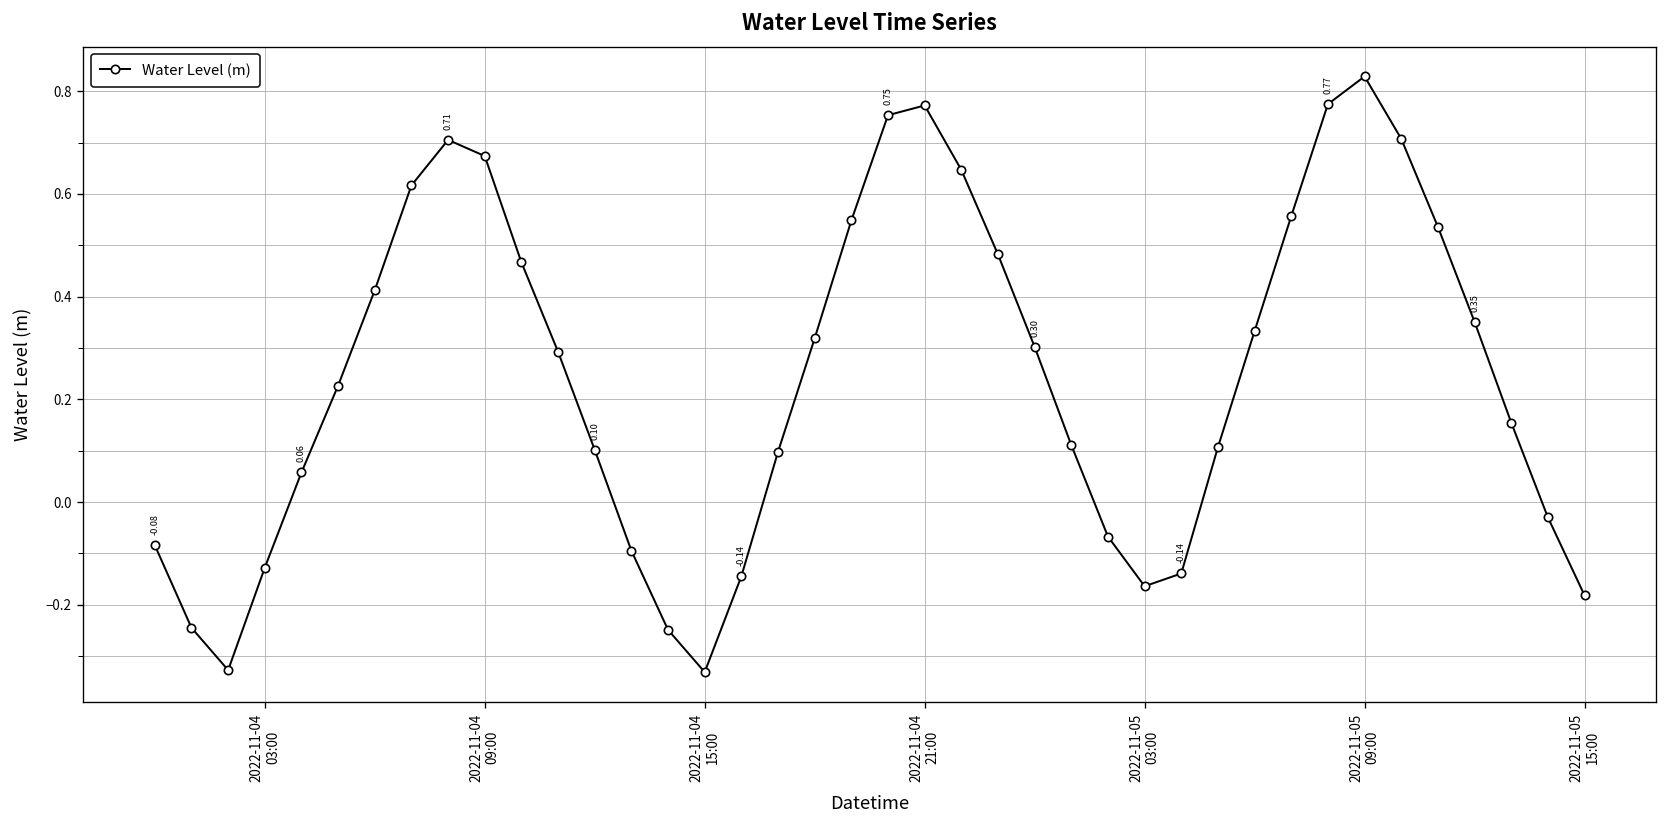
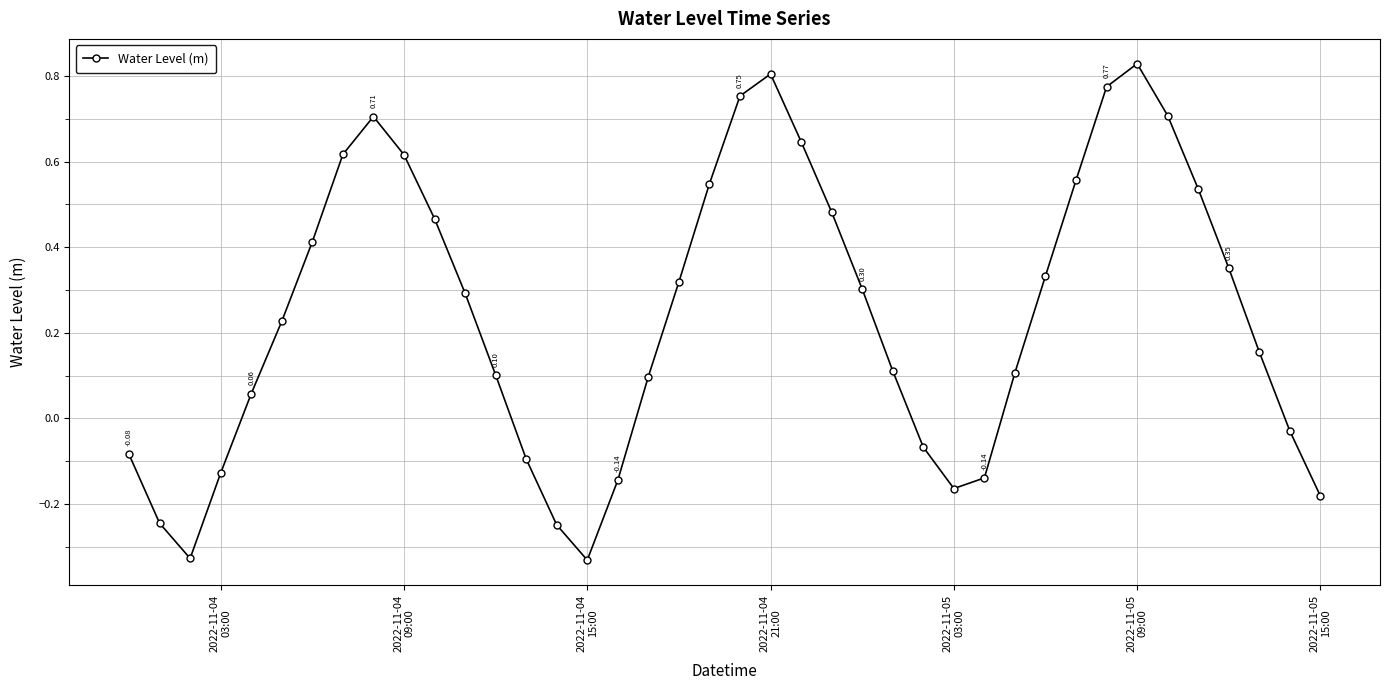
  {
    "2022-11-04 03:00": -0.13,
-   "2022-11-04 09:00": 0.67,
+   "2022-11-04 09:00": 0.62,
    "2022-11-04 15:00": -0.33,
-   "2022-11-04 21:00": 0.77,
+   "2022-11-04 21:00": 0.80,
    "2022-11-05 03:00": -0.16,
    "2022-11-05 09:00": 0.83,
    "2022-11-05 15:00": -0.18
  }
